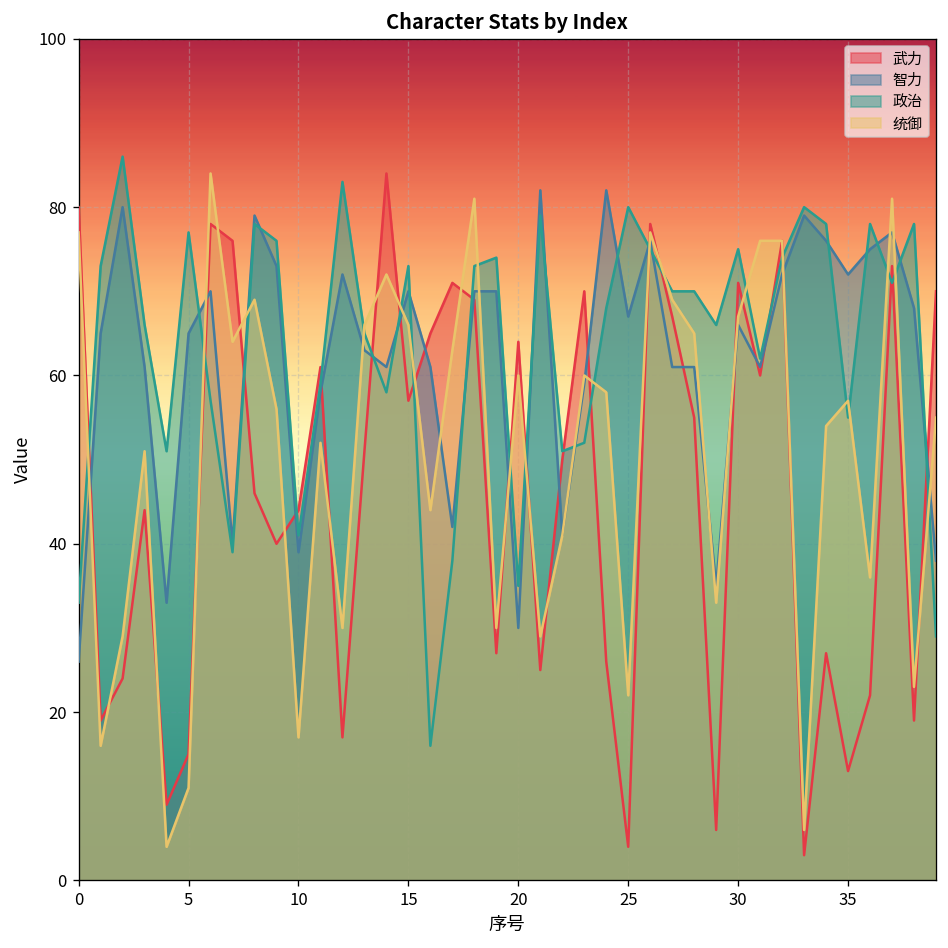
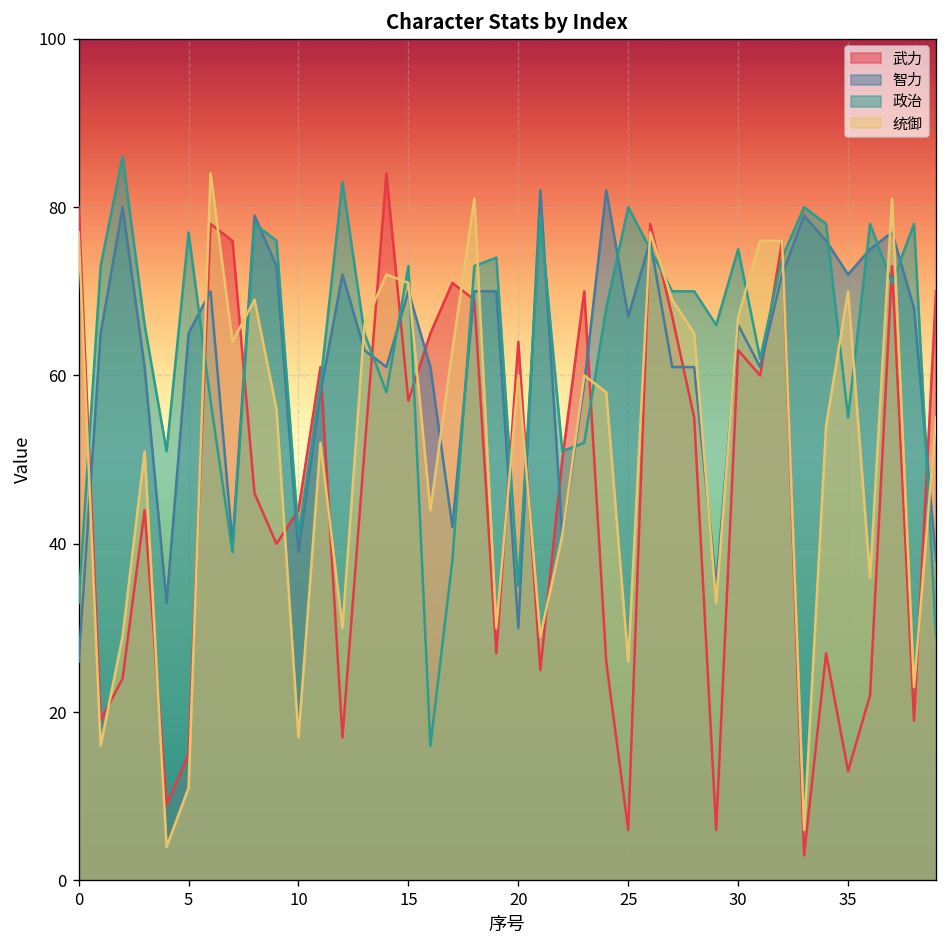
  {
    "武力": {
      "0": 80,
      "5": 15,
      "10": 44,
      "15": 57,
      "20": 64,
-     "25": 4,
-     "30": 71,
+     "25": 6,
+     "30": 63,
      "35": 13
    },
    "统御": {
      "0": 77,
      "5": 11,
      "10": 17,
-     "15": 66,
+     "15": 71,
      "20": 60,
-     "25": 22,
+     "25": 26,
      "30": 67,
-     "35": 57
+     "35": 70
    }
  }
